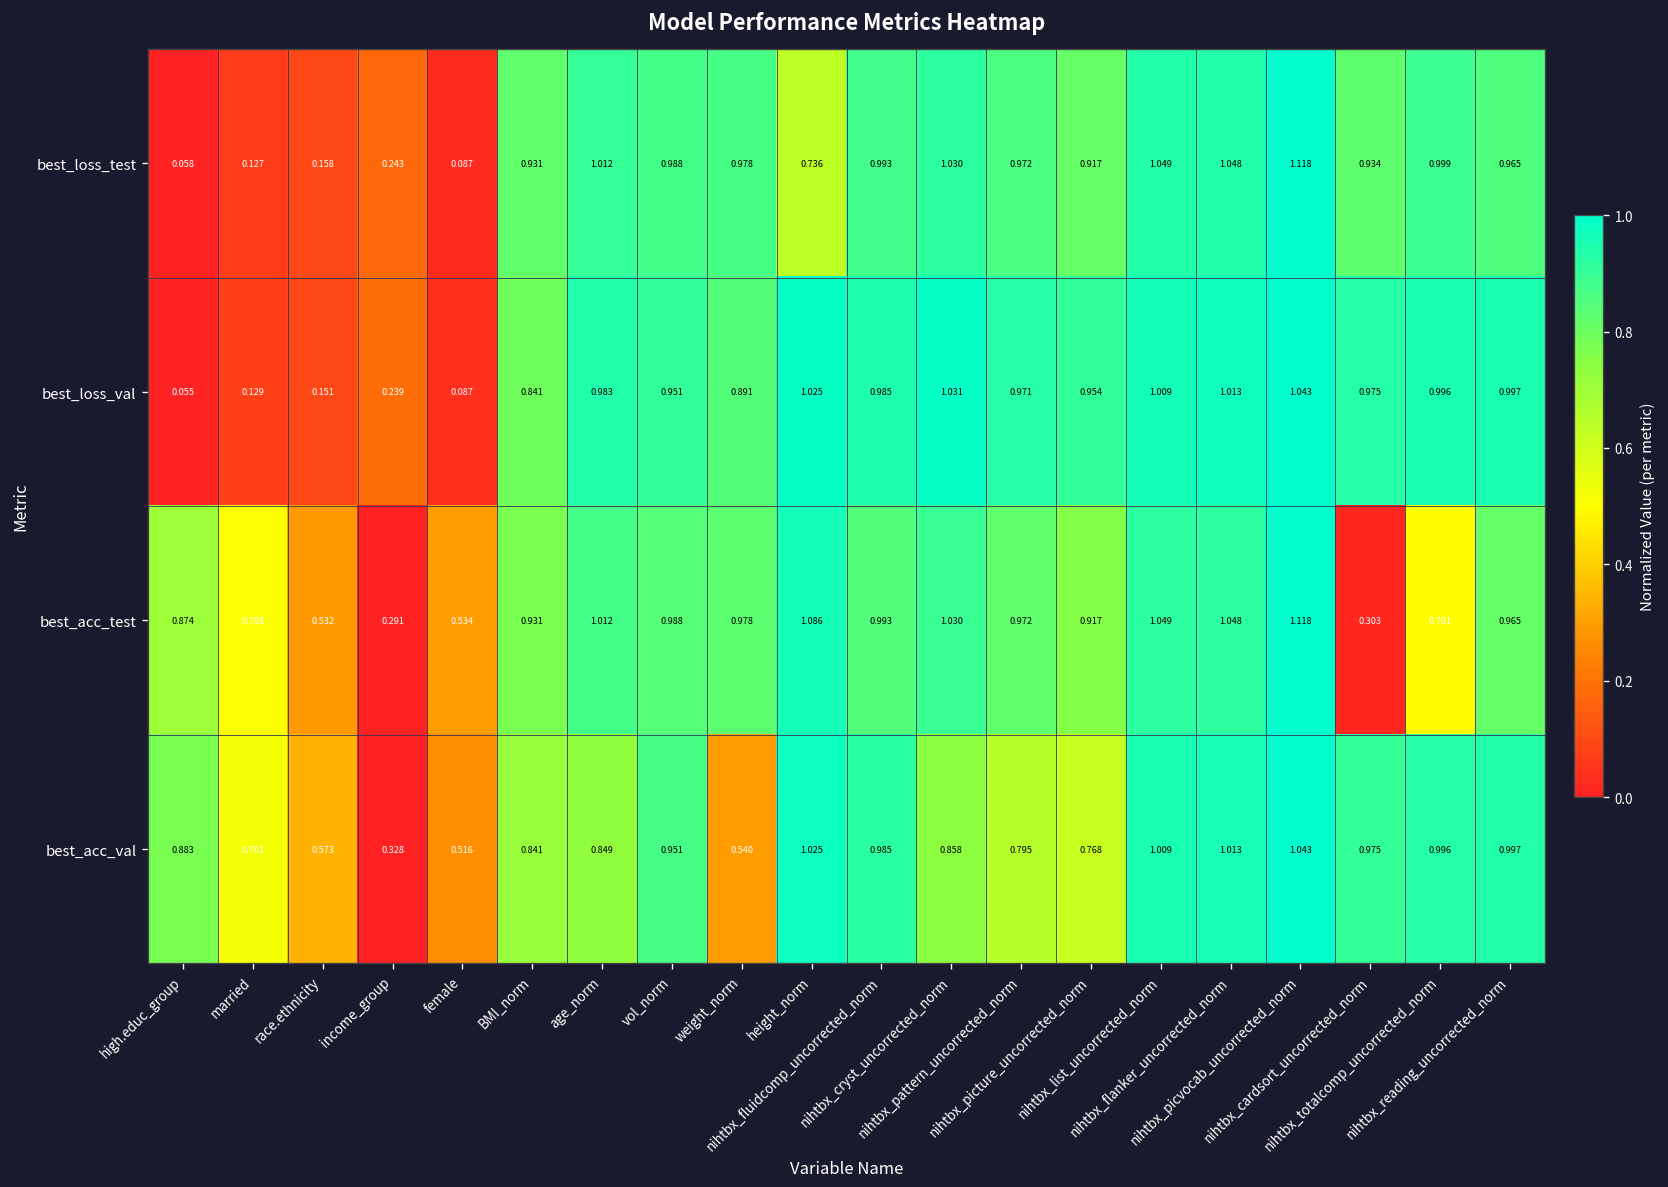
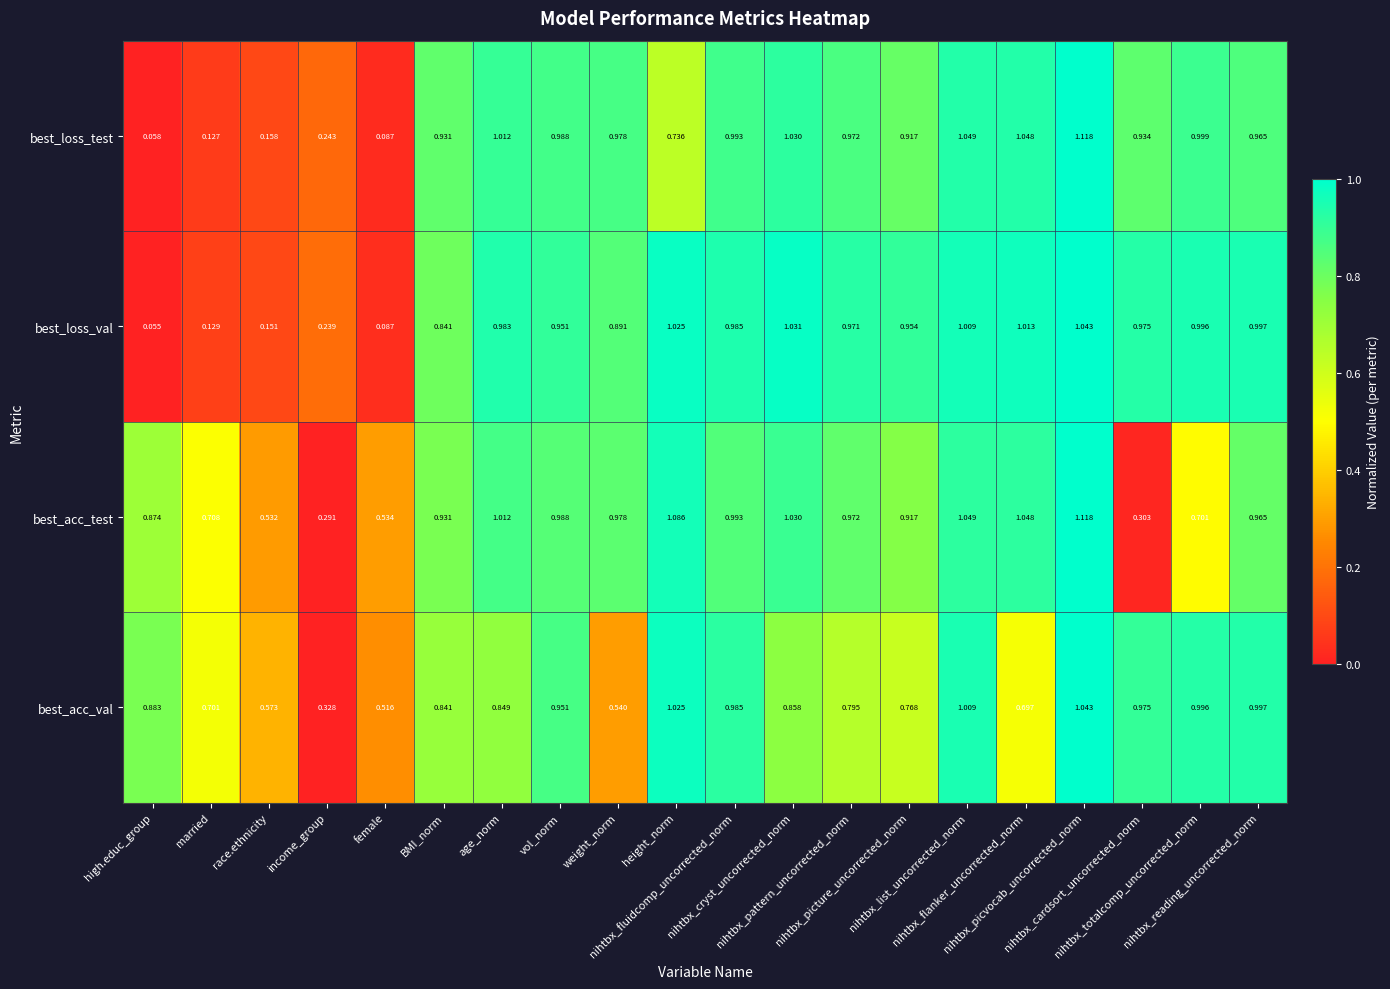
  {
    "best_loss_test": {
      "high.educ_group": 0.058,
      "married": 0.127,
      "race.ethnicity": 0.158,
      "income_group": 0.243,
      "female": 0.087,
      "BMI_norm": 0.931,
      "age_norm": 1.012,
      "vol_norm": 0.988,
      "weight_norm": 0.978,
      "height_norm": 0.736,
      "nihtbx_fluidcomp_uncorrected_norm": 0.993,
      "nihtbx_cryst_uncorrected_norm": 1.030,
      "nihtbx_pattern_uncorrected_norm": 0.972,
      "nihtbx_picture_uncorrected_norm": 0.917,
      "nihtbx_list_uncorrected_norm": 1.049,
      "nihtbx_flanker_uncorrected_norm": 1.048,
      "nihtbx_picvocab_uncorrected_norm": 1.118,
      "nihtbx_cardsort_uncorrected_norm": 0.934,
      "nihtbx_totalcomp_uncorrected_norm": 0.999,
      "nihtbx_reading_uncorrected_norm": 0.965
    },
    "best_loss_val": {
      "high.educ_group": 0.055,
      "married": 0.129,
      "race.ethnicity": 0.151,
      "income_group": 0.239,
      "female": 0.087,
      "BMI_norm": 0.841,
      "age_norm": 0.983,
      "vol_norm": 0.951,
      "weight_norm": 0.891,
      "height_norm": 1.025,
      "nihtbx_fluidcomp_uncorrected_norm": 0.985,
      "nihtbx_cryst_uncorrected_norm": 1.031,
      "nihtbx_pattern_uncorrected_norm": 0.971,
      "nihtbx_picture_uncorrected_norm": 0.954,
      "nihtbx_list_uncorrected_norm": 1.009,
      "nihtbx_flanker_uncorrected_norm": 1.013,
      "nihtbx_picvocab_uncorrected_norm": 1.043,
      "nihtbx_cardsort_uncorrected_norm": 0.975,
      "nihtbx_totalcomp_uncorrected_norm": 0.996,
      "nihtbx_reading_uncorrected_norm": 0.997
    },
    "best_acc_test": {
      "high.educ_group": 0.874,
      "married": 0.708,
      "race.ethnicity": 0.532,
      "income_group": 0.291,
      "female": 0.534,
      "BMI_norm": 0.931,
      "age_norm": 1.012,
      "vol_norm": 0.988,
      "weight_norm": 0.978,
      "height_norm": 1.086,
      "nihtbx_fluidcomp_uncorrected_norm": 0.993,
      "nihtbx_cryst_uncorrected_norm": 1.030,
      "nihtbx_pattern_uncorrected_norm": 0.972,
      "nihtbx_picture_uncorrected_norm": 0.917,
      "nihtbx_list_uncorrected_norm": 1.049,
      "nihtbx_flanker_uncorrected_norm": 1.048,
      "nihtbx_picvocab_uncorrected_norm": 1.118,
      "nihtbx_cardsort_uncorrected_norm": 0.303,
      "nihtbx_totalcomp_uncorrected_norm": 0.701,
      "nihtbx_reading_uncorrected_norm": 0.965
    },
    "best_acc_val": {
      "high.educ_group": 0.883,
      "married": 0.701,
      "race.ethnicity": 0.573,
      "income_group": 0.328,
      "female": 0.516,
      "BMI_norm": 0.841,
      "age_norm": 0.849,
      "vol_norm": 0.951,
      "weight_norm": 0.540,
      "height_norm": 1.025,
      "nihtbx_fluidcomp_uncorrected_norm": 0.985,
      "nihtbx_cryst_uncorrected_norm": 0.858,
      "nihtbx_pattern_uncorrected_norm": 0.795,
      "nihtbx_picture_uncorrected_norm": 0.768,
      "nihtbx_list_uncorrected_norm": 1.009,
-     "nihtbx_flanker_uncorrected_norm": 1.013,
+     "nihtbx_flanker_uncorrected_norm": 0.697,
      "nihtbx_picvocab_uncorrected_norm": 1.043,
      "nihtbx_cardsort_uncorrected_norm": 0.975,
      "nihtbx_totalcomp_uncorrected_norm": 0.996,
      "nihtbx_reading_uncorrected_norm": 0.997
    }
  }
